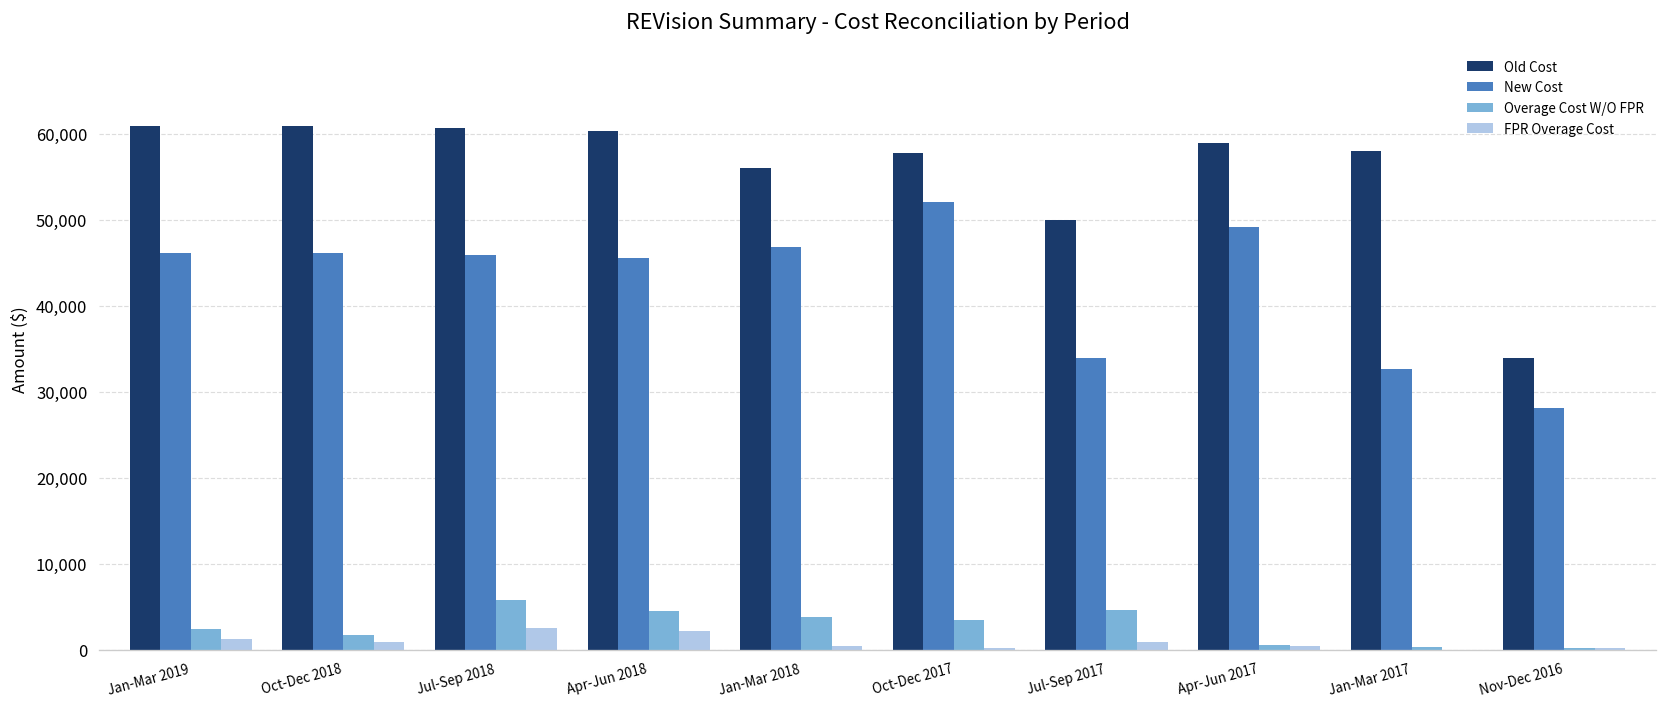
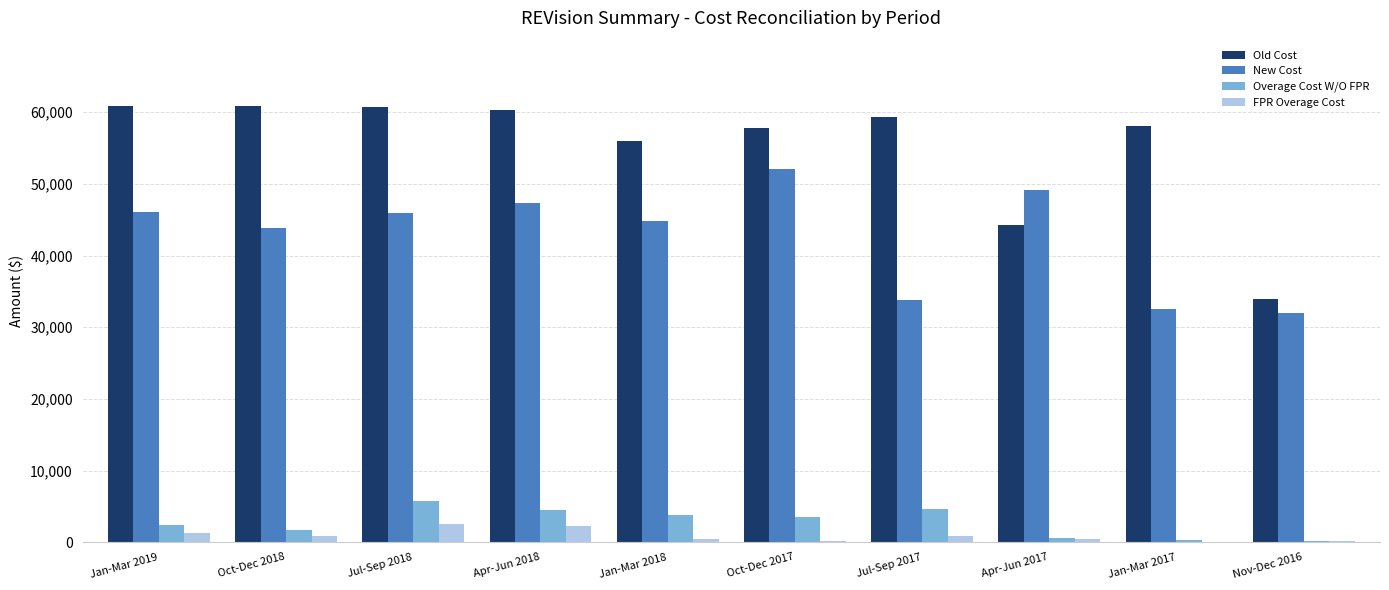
  {
    "Old Cost": {
      "Jan-Mar 2019": "61,000",
      "Oct-Dec 2018": "61,000",
      "Jul-Sep 2018": "61,000",
      "Apr-Jun 2018": "60,000",
      "Jan-Mar 2018": "56,000",
      "Oct-Dec 2017": "58,000",
-     "Jul-Sep 2017": "50,000",
-     "Apr-Jun 2017": "59,000",
+     "Jul-Sep 2017": "59,000",
+     "Apr-Jun 2017": "44,000",
      "Jan-Mar 2017": "58,000",
      "Nov-Dec 2016": "34,000"
    },
    "New Cost": {
      "Jan-Mar 2019": "46,000",
-     "Oct-Dec 2018": "46,000",
+     "Oct-Dec 2018": "44,000",
      "Jul-Sep 2018": "46,000",
-     "Apr-Jun 2018": "46,000",
-     "Jan-Mar 2018": "47,000",
+     "Apr-Jun 2018": "47,000",
+     "Jan-Mar 2018": "45,000",
      "Oct-Dec 2017": "52,000",
      "Jul-Sep 2017": "34,000",
      "Apr-Jun 2017": "49,000",
      "Jan-Mar 2017": "33,000",
-     "Nov-Dec 2016": "28,000"
+     "Nov-Dec 2016": "32,000"
    }
  }
